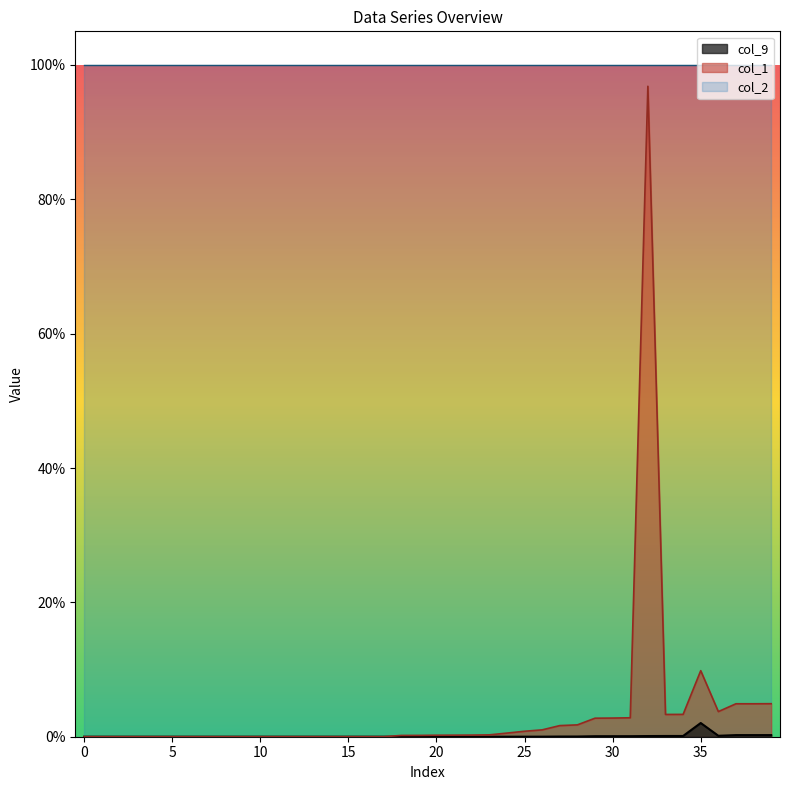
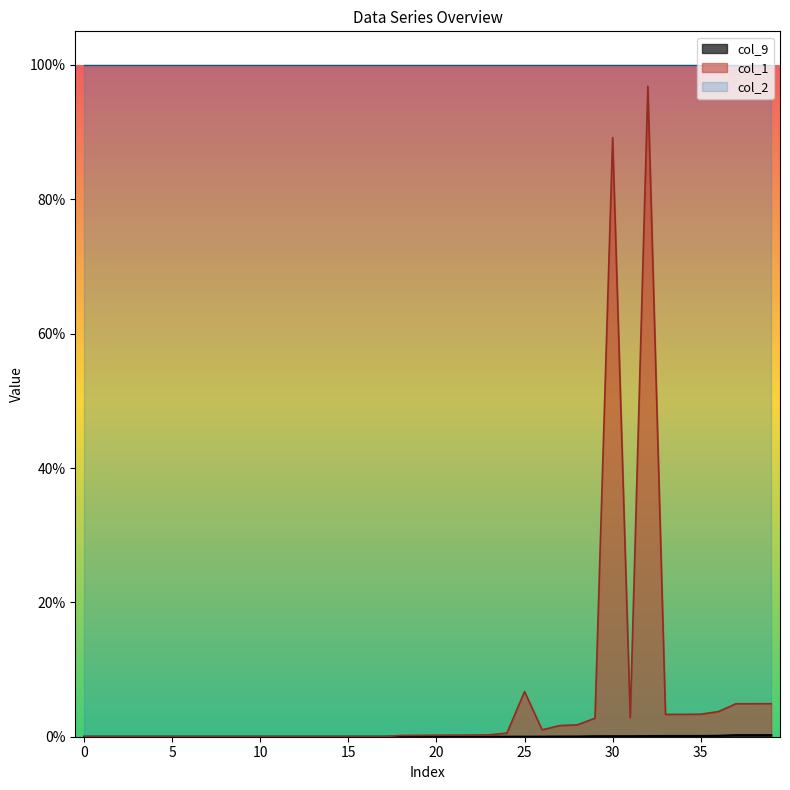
  {
    "col_9": {
      "25": "0%",
      "30": "0%",
-     "35": "2%"
+     "35": "0%"
    },
    "col_1": {
-     "25": "1%",
-     "30": "3%",
-     "35": "10%"
+     "25": "7%",
+     "30": "89%",
+     "35": "3%"
    },
    "col_2": {
      "0": "100%",
      "5": "100%",
      "10": "100%",
      "15": "100%",
      "20": "100%",
      "25": "100%",
      "30": "100%"
    }
  }
